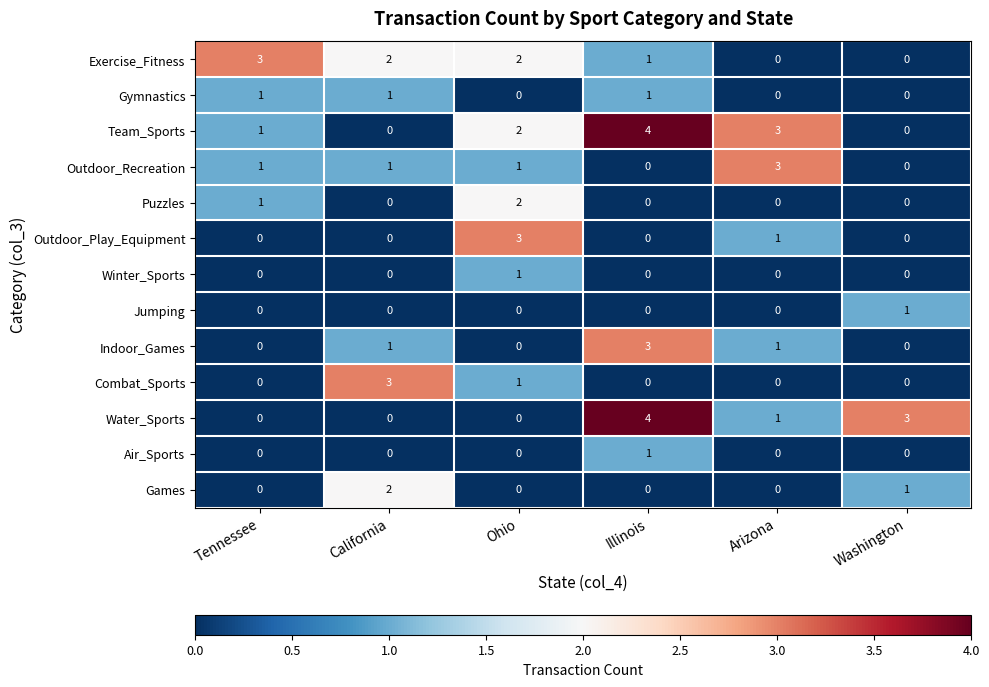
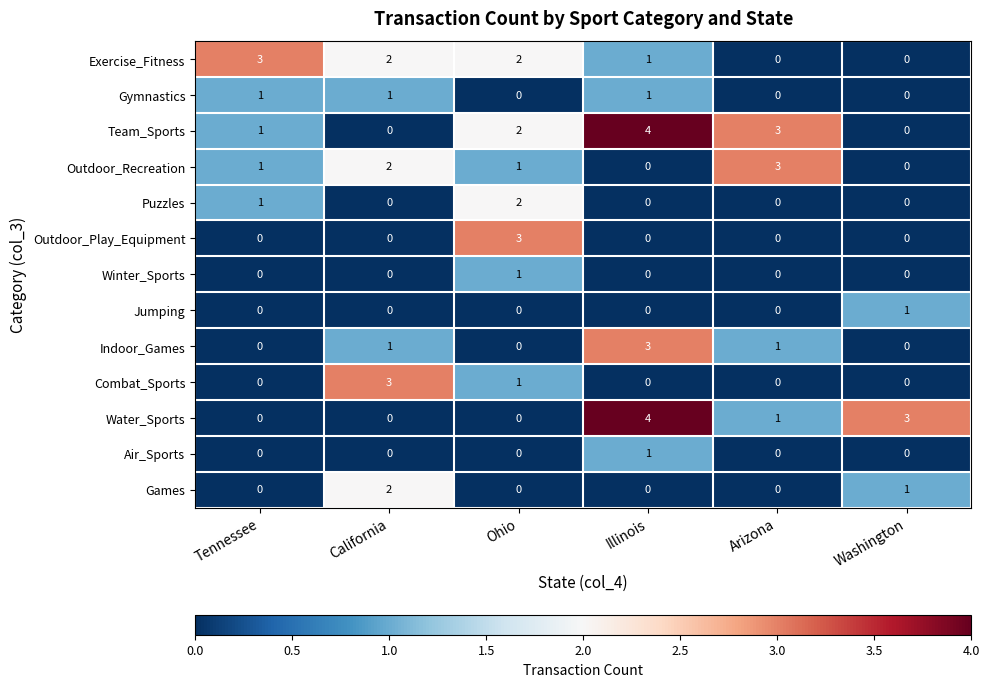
  {
    "Exercise_Fitness": {
      "Tennessee": 3,
      "California": 2,
      "Ohio": 2,
      "Illinois": 1,
      "Arizona": 0,
      "Washington": 0
    },
    "Gymnastics": {
      "Tennessee": 1,
      "California": 1,
      "Ohio": 0,
      "Illinois": 1,
      "Arizona": 0,
      "Washington": 0
    },
    "Team_Sports": {
      "Tennessee": 1,
      "California": 0,
      "Ohio": 2,
      "Illinois": 4,
      "Arizona": 3,
      "Washington": 0
    },
    "Outdoor_Recreation": {
      "Tennessee": 1,
-     "California": 1,
+     "California": 2,
      "Ohio": 1,
      "Illinois": 0,
      "Arizona": 3,
      "Washington": 0
    },
    "Puzzles": {
      "Tennessee": 1,
      "California": 0,
      "Ohio": 2,
      "Illinois": 0,
      "Arizona": 0,
      "Washington": 0
    },
    "Outdoor_Play_Equipment": {
      "Tennessee": 0,
      "California": 0,
      "Ohio": 3,
      "Illinois": 0,
-     "Arizona": 1,
+     "Arizona": 0,
      "Washington": 0
    },
    "Winter_Sports": {
      "Tennessee": 0,
      "California": 0,
      "Ohio": 1,
      "Illinois": 0,
      "Arizona": 0,
      "Washington": 0
    },
    "Jumping": {
      "Tennessee": 0,
      "California": 0,
      "Ohio": 0,
      "Illinois": 0,
      "Arizona": 0,
      "Washington": 1
    },
    "Indoor_Games": {
      "Tennessee": 0,
      "California": 1,
      "Ohio": 0,
      "Illinois": 3,
      "Arizona": 1,
      "Washington": 0
    },
    "Combat_Sports": {
      "Tennessee": 0,
      "California": 3,
      "Ohio": 1,
      "Illinois": 0,
      "Arizona": 0,
      "Washington": 0
    },
    "Water_Sports": {
      "Tennessee": 0,
      "California": 0,
      "Ohio": 0,
      "Illinois": 4,
      "Arizona": 1,
      "Washington": 3
    },
    "Air_Sports": {
      "Tennessee": 0,
      "California": 0,
      "Ohio": 0,
      "Illinois": 1,
      "Arizona": 0,
      "Washington": 0
    },
    "Games": {
      "Tennessee": 0,
      "California": 2,
      "Ohio": 0,
      "Illinois": 0,
      "Arizona": 0,
      "Washington": 1
    }
  }
